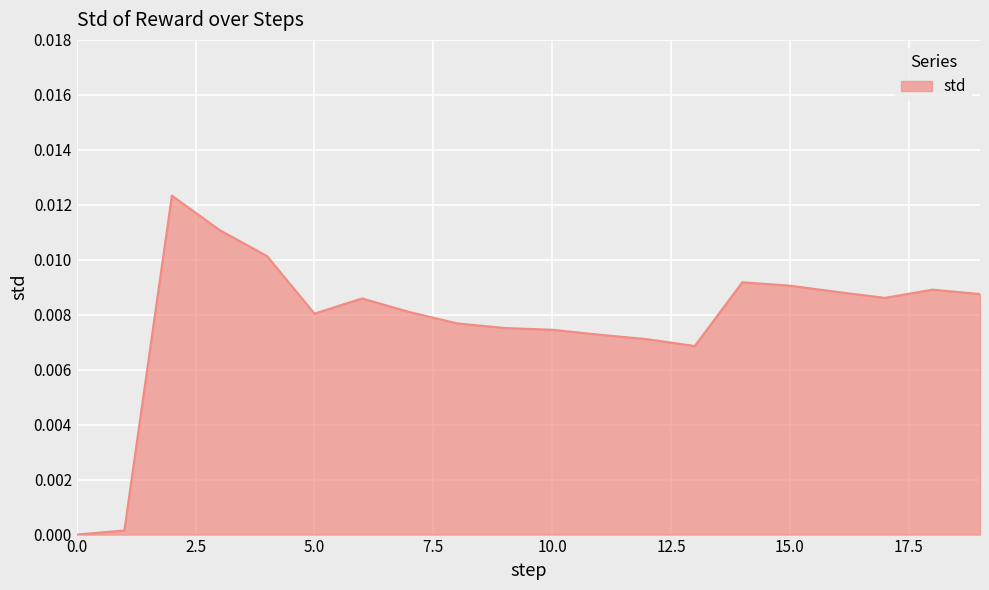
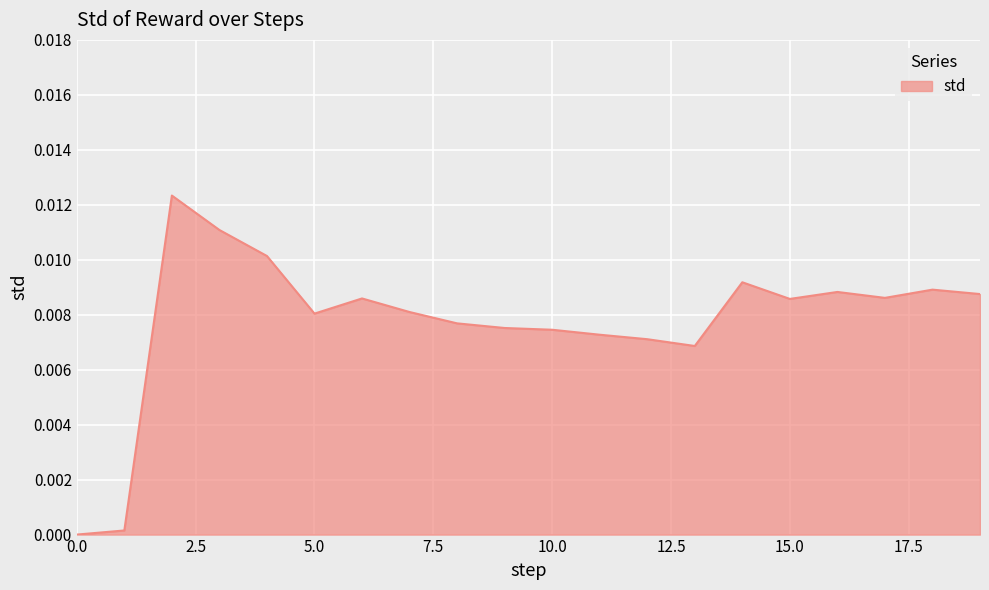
  {
    "0.0": 0.0000,
    "5.0": 0.0080,
    "10.0": 0.0075,
-   "15.0": 0.0091
+   "15.0": 0.0086
  }
